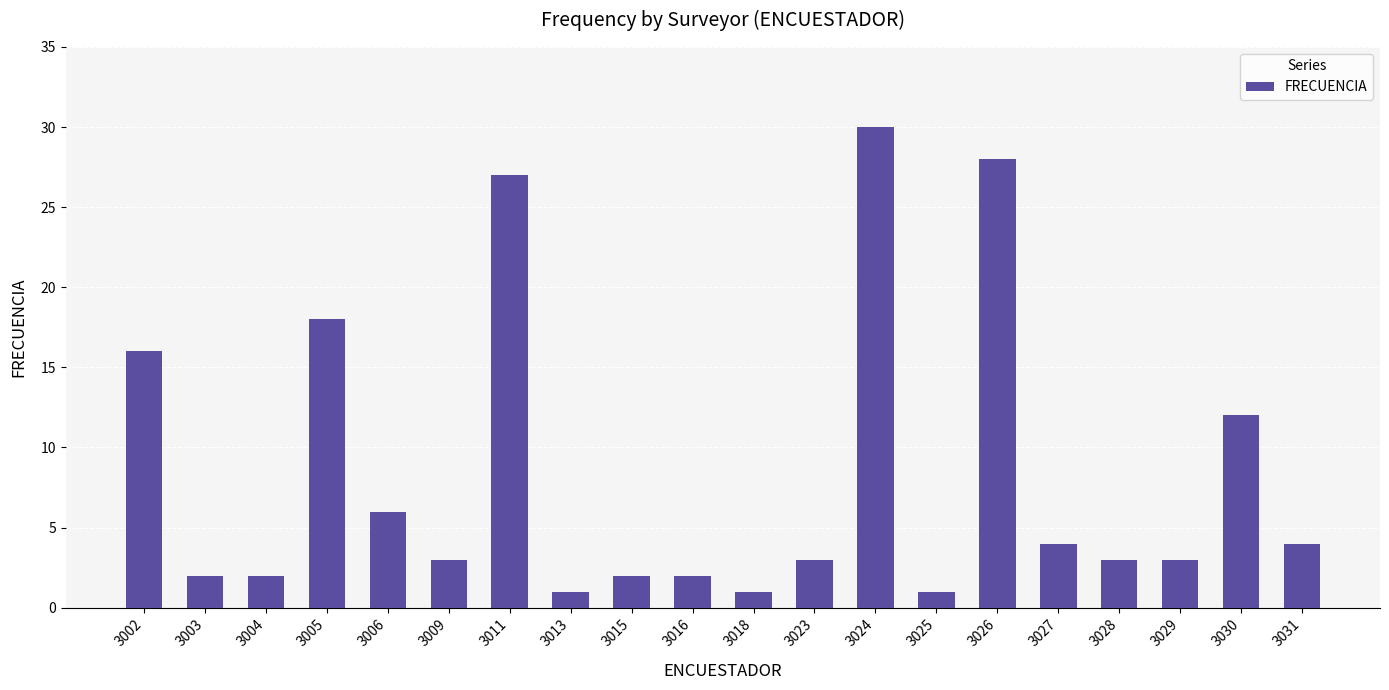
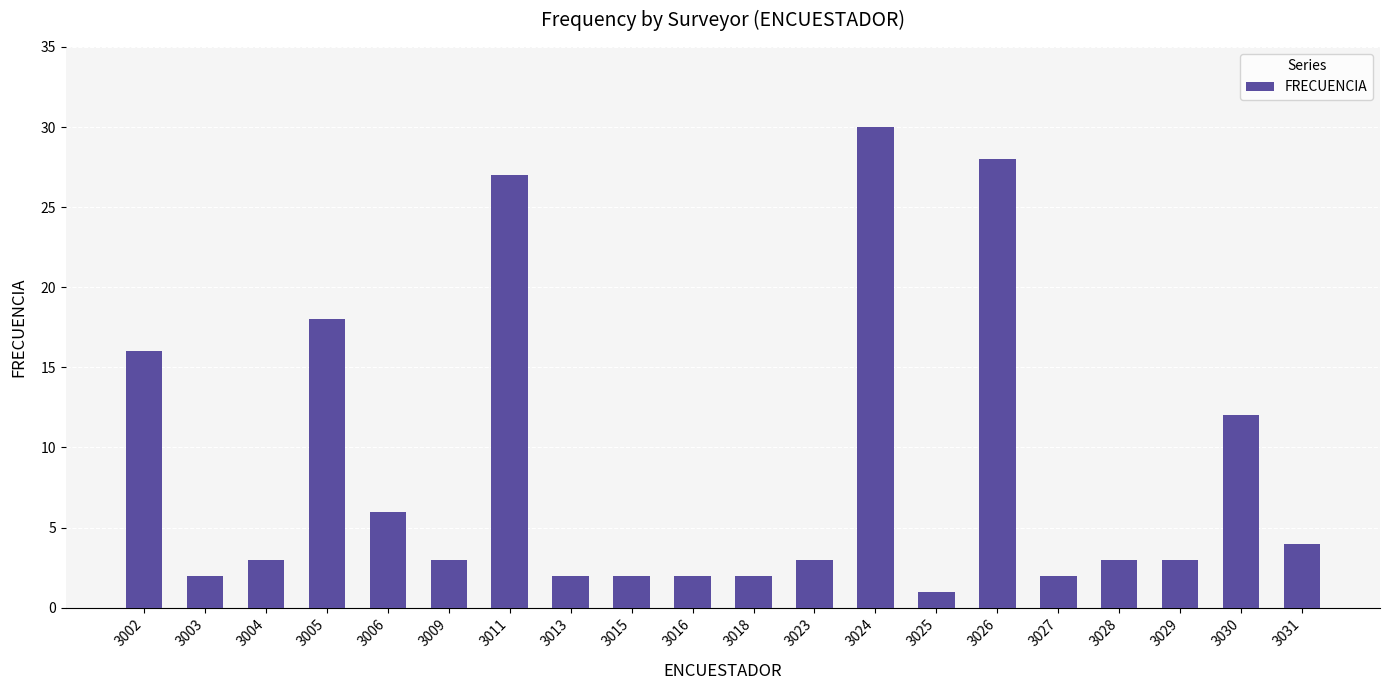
  {
    "3002": 16,
    "3003": 2,
-   "3004": 2,
+   "3004": 3,
    "3005": 18,
    "3006": 6,
    "3009": 3,
    "3011": 27,
-   "3013": 1,
+   "3013": 2,
    "3015": 2,
    "3016": 2,
-   "3018": 1,
+   "3018": 2,
    "3023": 3,
    "3024": 30,
    "3025": 1,
    "3026": 28,
-   "3027": 4,
+   "3027": 2,
    "3028": 3,
    "3029": 3,
    "3030": 12,
    "3031": 4
  }
